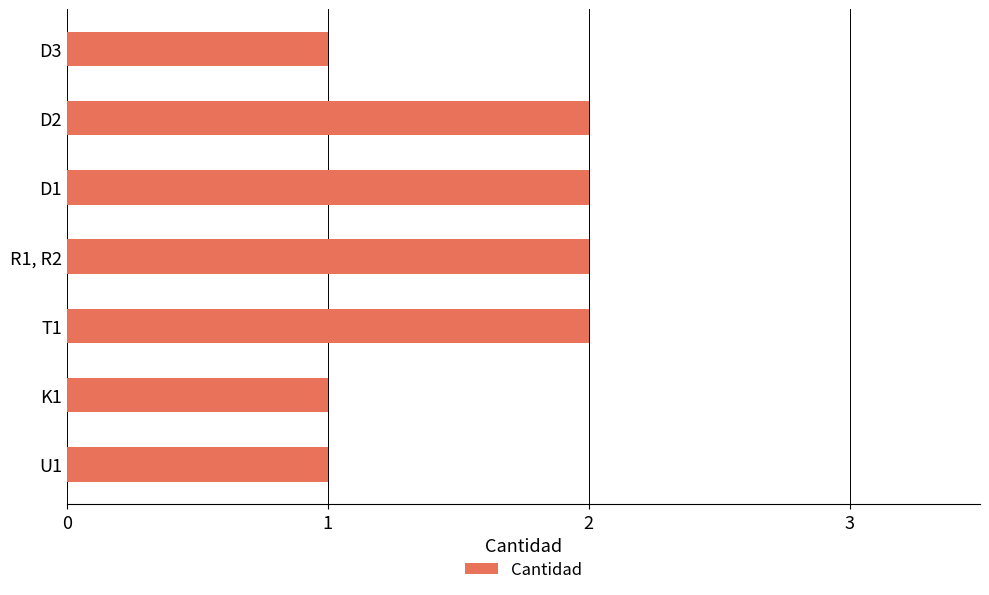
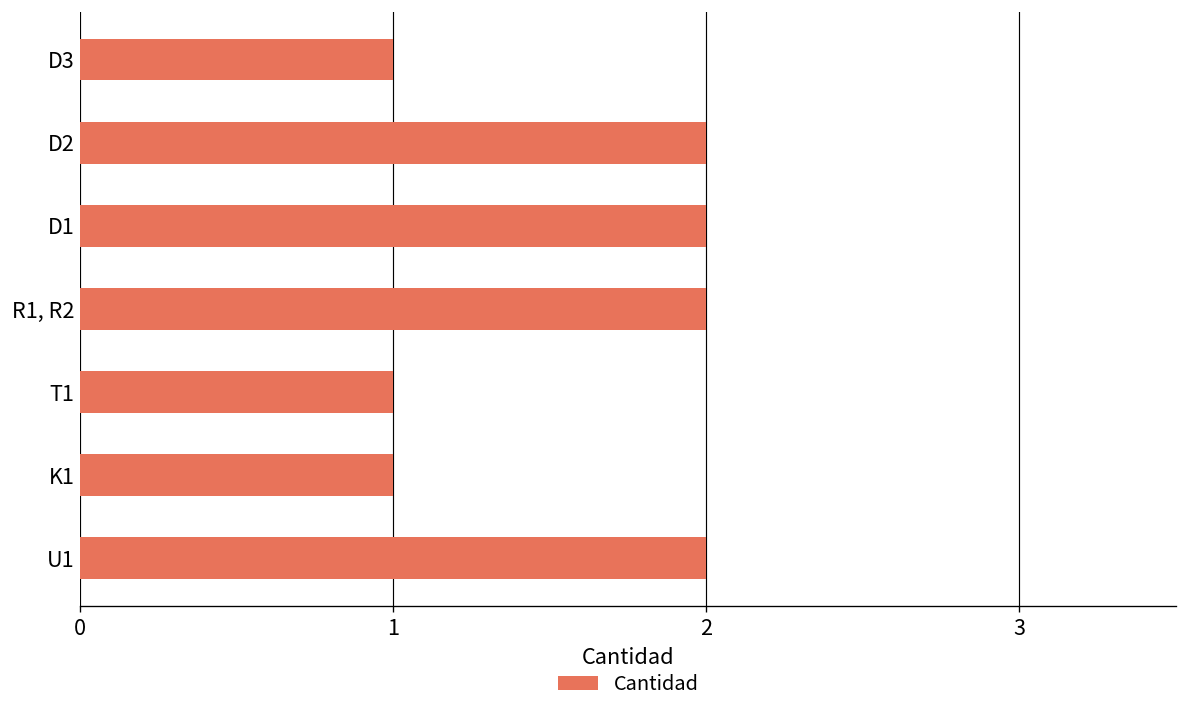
  {
    "D3": 1,
    "D2": 2,
    "D1": 2,
    "R1, R2": 2,
-   "T1": 2,
+   "T1": 1,
    "K1": 1,
-   "U1": 1
+   "U1": 2
  }
